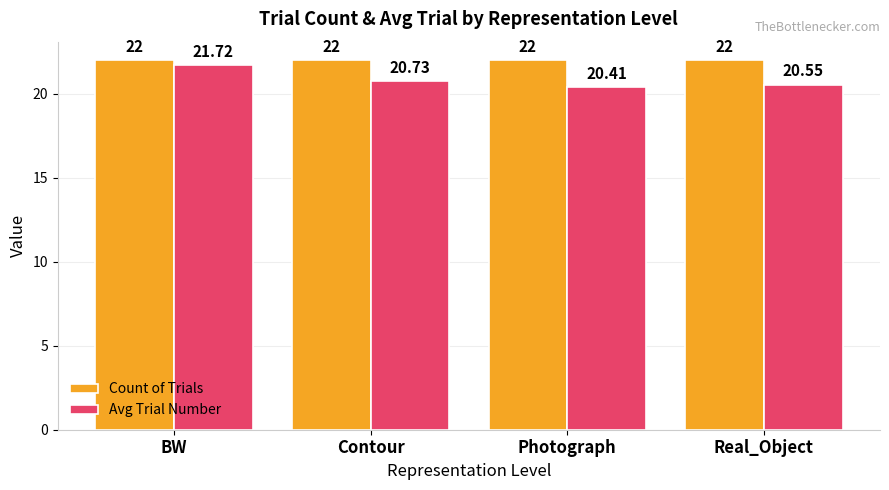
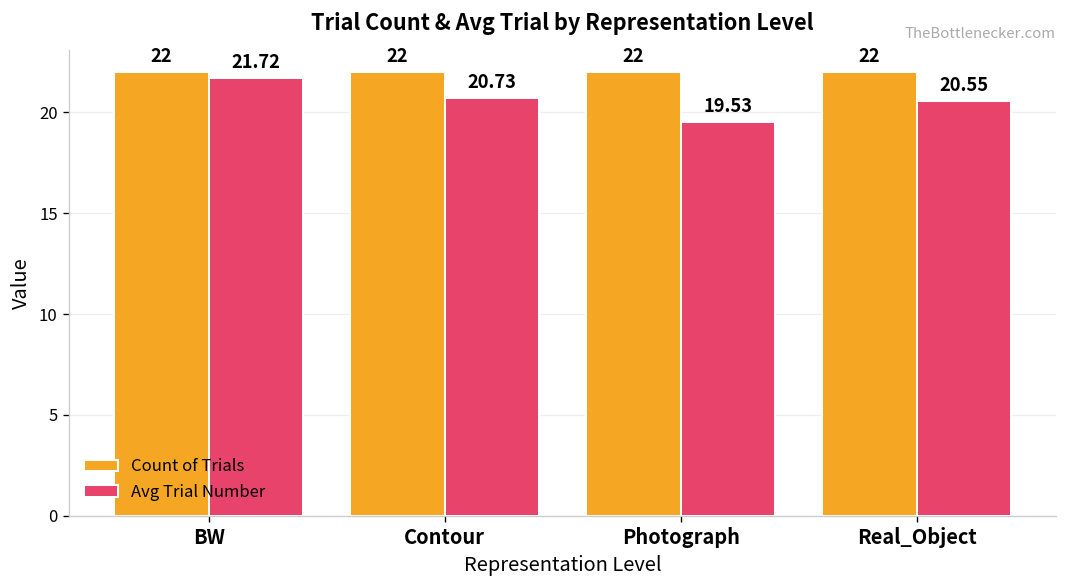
  {
    "Count of Trials": {
      "BW": 22,
      "Contour": 22,
      "Photograph": 22,
      "Real_Object": 22
    },
    "Avg Trial Number": {
      "BW": 21.72,
      "Contour": 20.73,
-     "Photograph": 20.41,
+     "Photograph": 19.53,
      "Real_Object": 20.55
    }
  }
